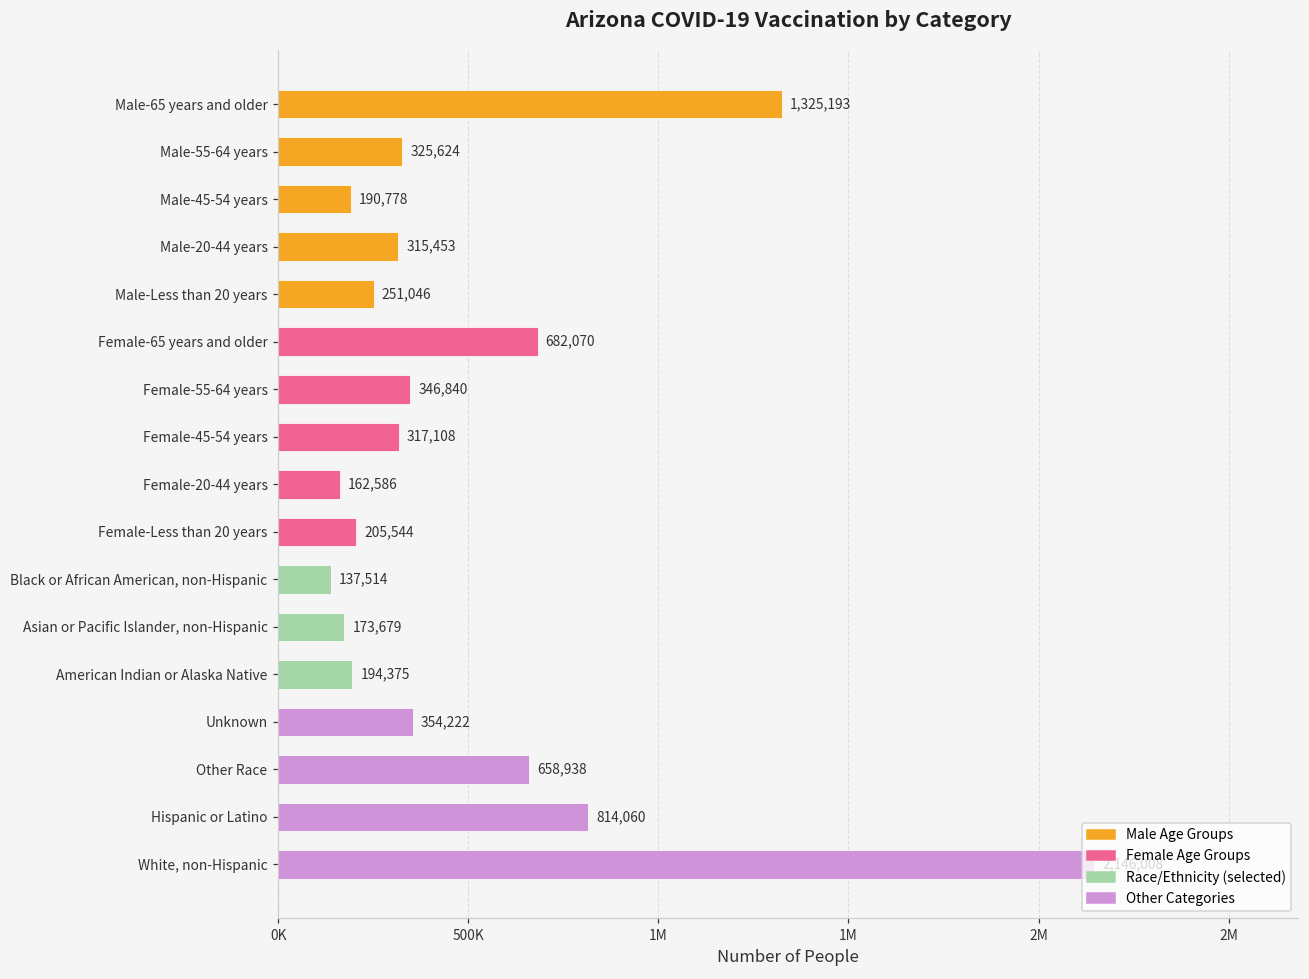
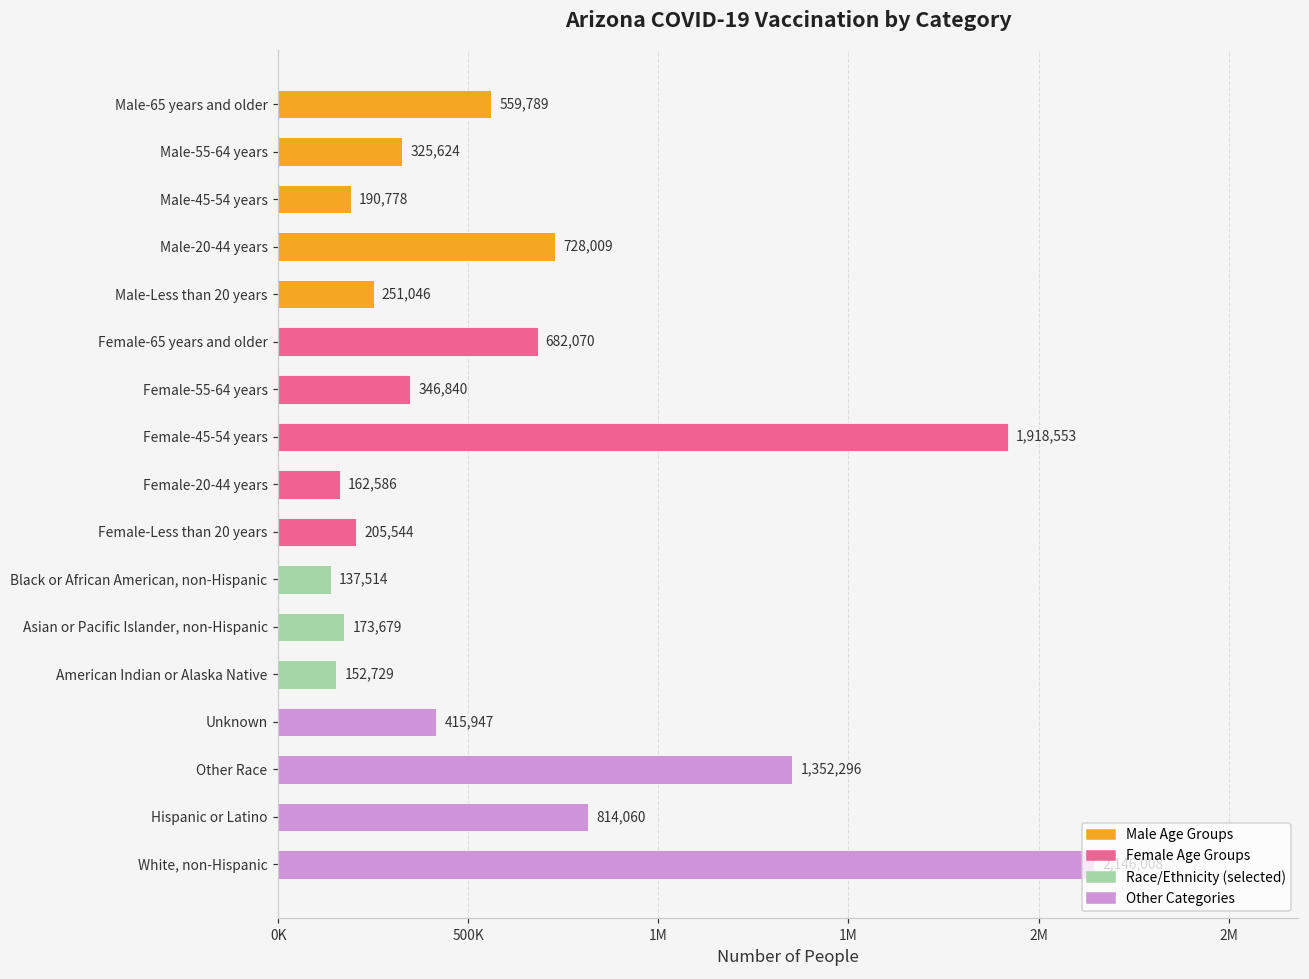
  {
-   "Male-65 years and older": "1,325,193",
+   "Male-65 years and older": "559,789",
    "Male-55-64 years": "325,624",
    "Male-45-54 years": "190,778",
-   "Male-20-44 years": "315,453",
+   "Male-20-44 years": "728,009",
    "Male-Less than 20 years": "251,046",
    "Female-65 years and older": "682,070",
    "Female-55-64 years": "346,840",
-   "Female-45-54 years": "317,108",
+   "Female-45-54 years": "1,918,553",
    "Female-20-44 years": "162,586",
    "Female-Less than 20 years": "205,544",
    "Black or African American, non-Hispanic": "137,514",
    "Asian or Pacific Islander, non-Hispanic": "173,679",
-   "American Indian or Alaska Native": "194,375",
-   "Unknown": "354,222",
-   "Other Race": "658,938",
+   "American Indian or Alaska Native": "152,729",
+   "Unknown": "415,947",
+   "Other Race": "1,352,296",
    "Hispanic or Latino": "814,060"
  }
